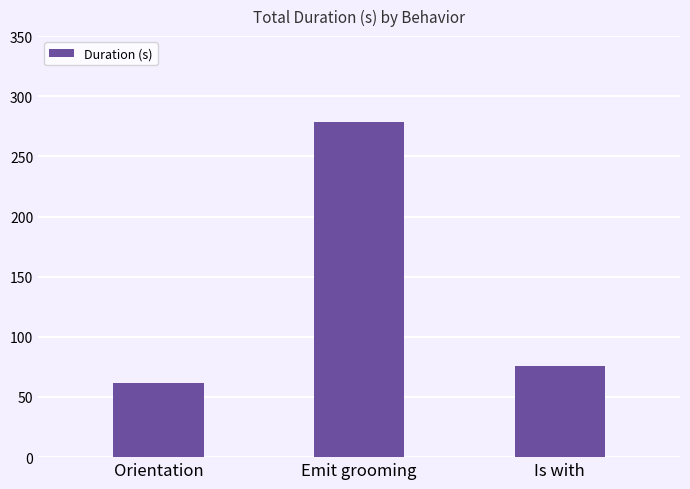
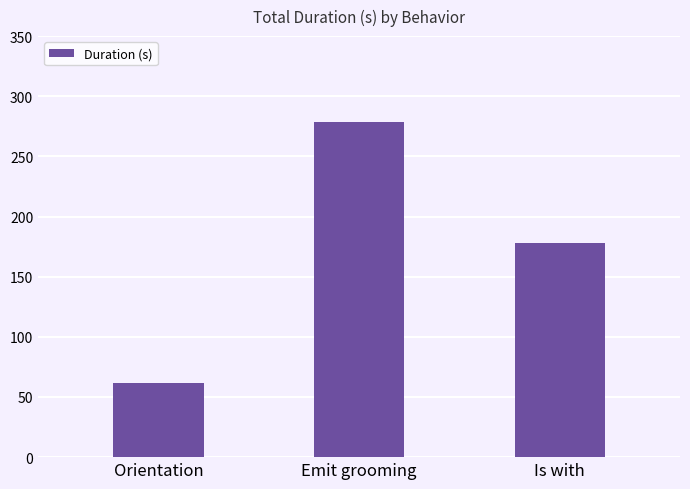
  {
    "Orientation": 61,
    "Emit grooming": 278,
-   "Is with": 75
+   "Is with": 178
  }
